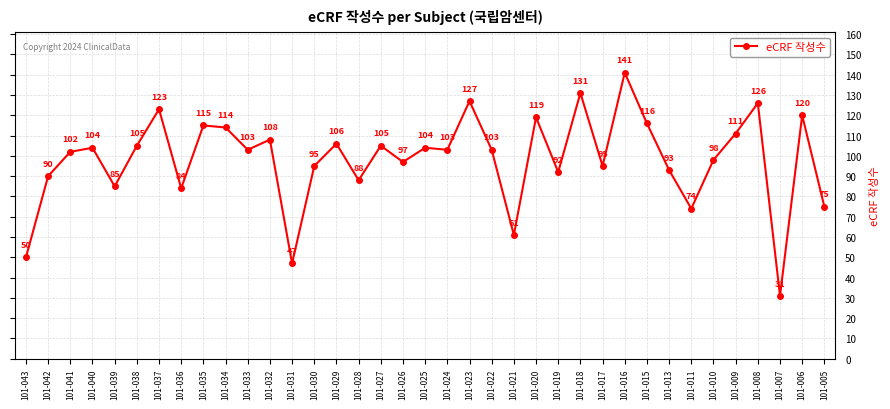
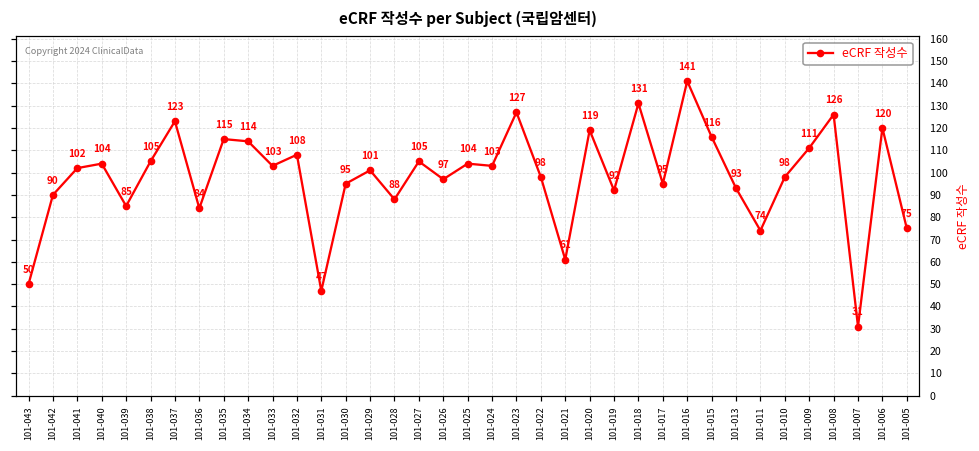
  {
    "101-043": 50,
    "101-042": 90,
    "101-041": 102,
    "101-040": 104,
    "101-039": 85,
    "101-038": 105,
    "101-037": 123,
    "101-036": 84,
    "101-035": 115,
    "101-034": 114,
    "101-033": 103,
    "101-032": 108,
    "101-031": 47,
    "101-030": 95,
-   "101-029": 106,
+   "101-029": 101,
    "101-028": 88,
    "101-027": 105,
    "101-026": 97,
    "101-025": 104,
    "101-024": 103,
    "101-023": 127,
-   "101-022": 103,
+   "101-022": 98,
    "101-021": 61,
    "101-020": 119,
    "101-019": 92,
    "101-018": 131,
    "101-017": 95,
    "101-016": 141,
    "101-015": 116,
    "101-013": 93,
    "101-011": 74,
    "101-010": 98,
    "101-009": 111,
    "101-008": 126,
    "101-007": 31,
    "101-006": 120,
    "101-005": 75
  }
